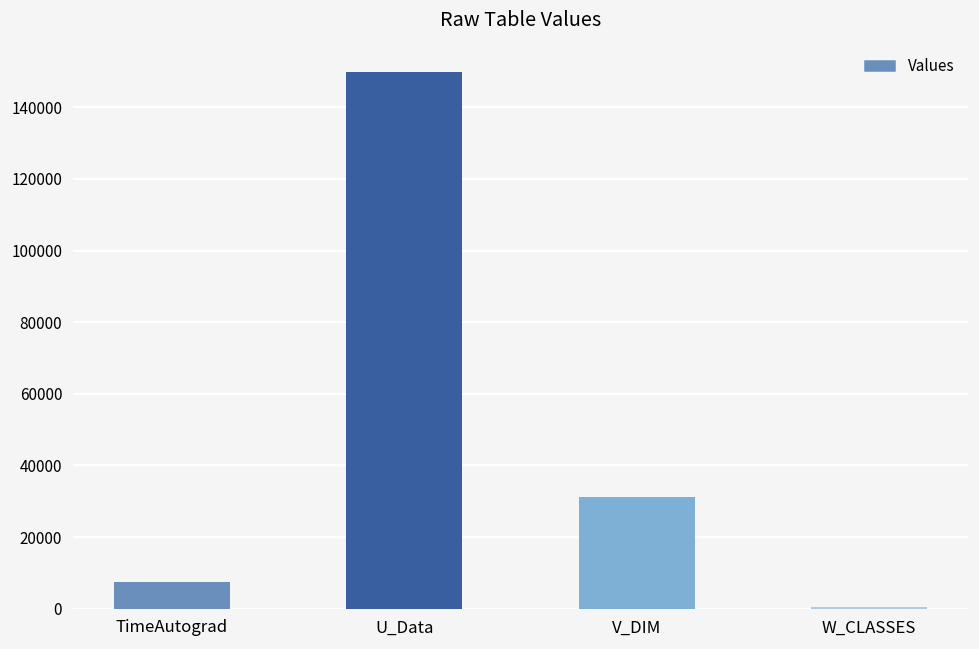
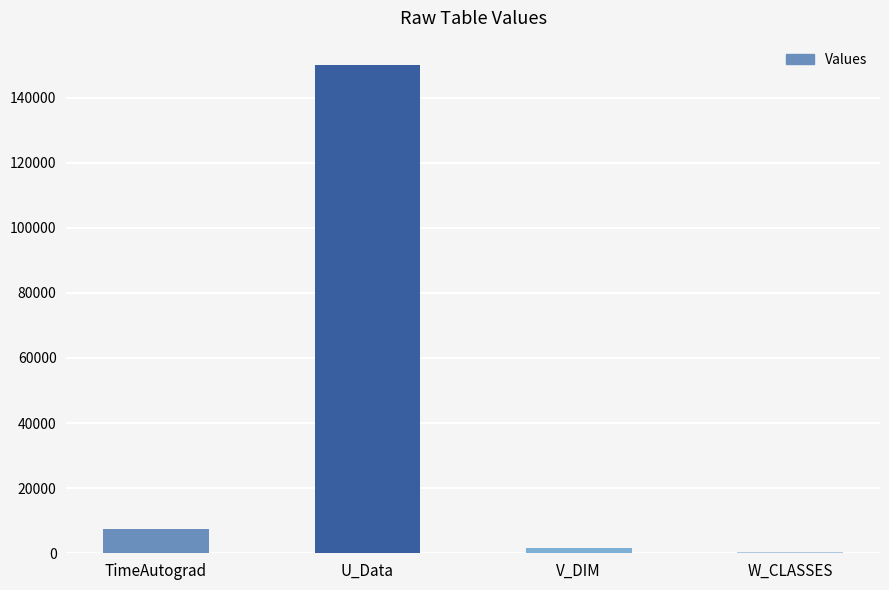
  {
    "TimeAutograd": 7000,
    "U_Data": 150000,
-   "V_DIM": 31000
+   "V_DIM": 2000
  }
